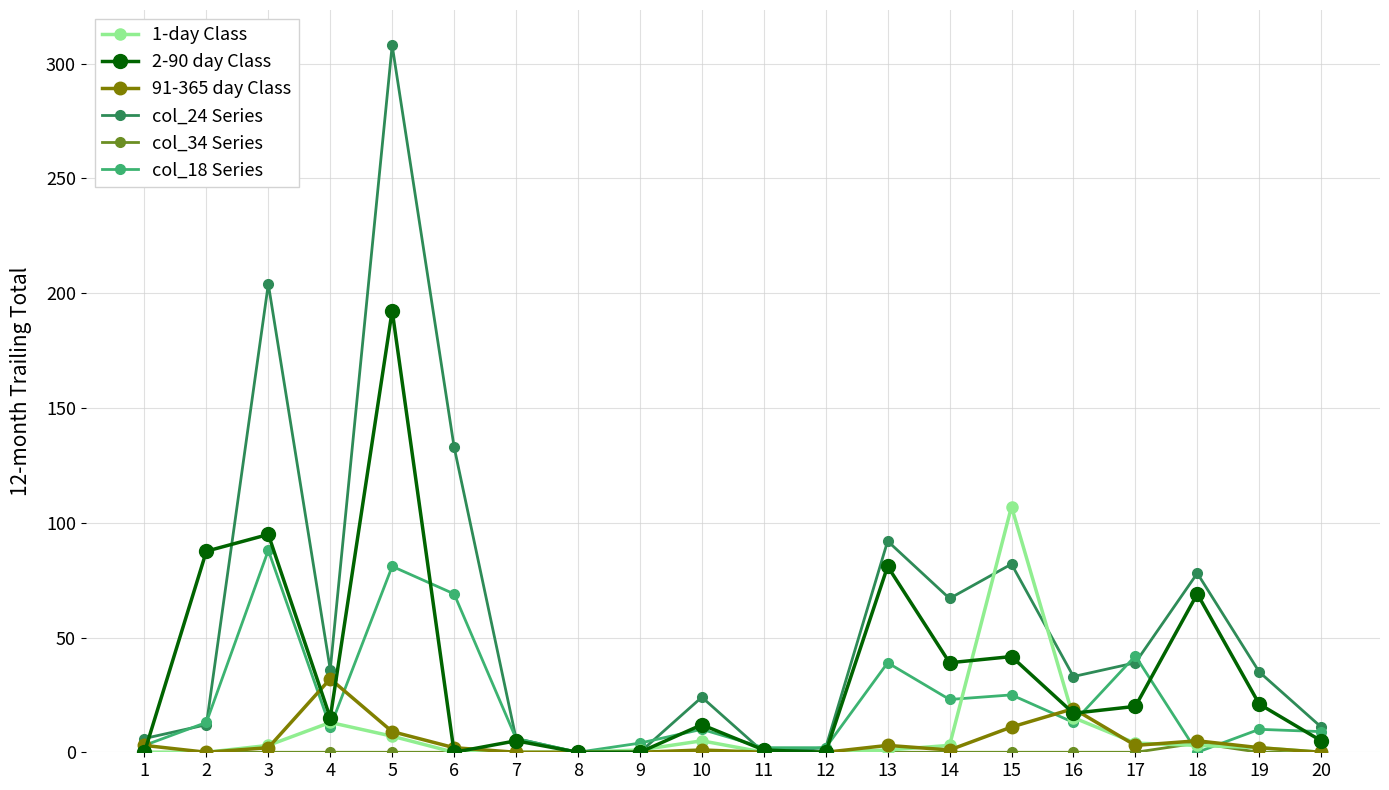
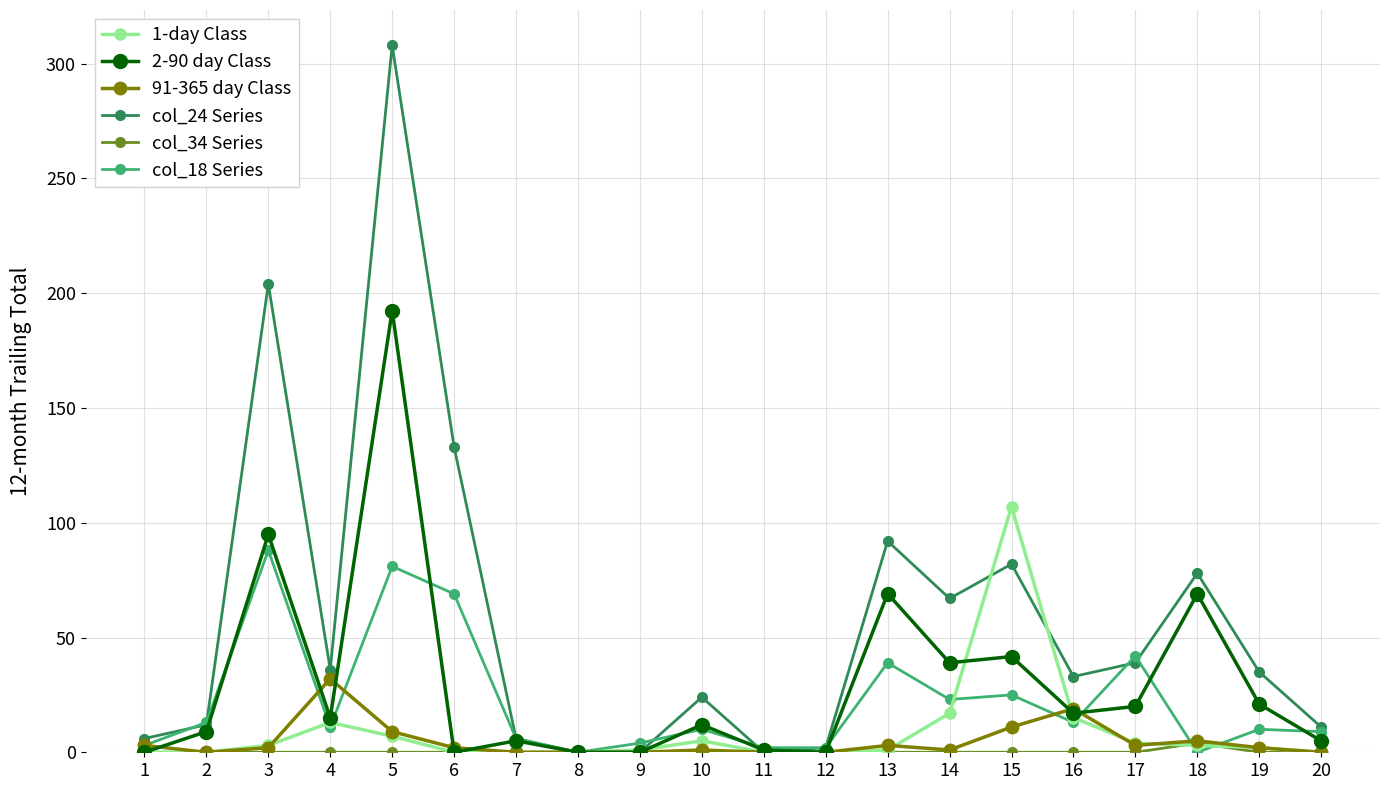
  {
    "1-day Class": {
      "4": 13,
      "5": 7,
      "10": 5,
-     "14": 3,
+     "14": 17,
      "15": 107,
      "16": 15
    },
    "2-90 day Class": {
-     "2": 88,
+     "2": 9,
      "3": 95,
      "4": 15,
      "5": 192,
      "10": 12,
-     "13": 81,
+     "13": 69,
      "14": 39,
      "15": 42,
      "16": 17,
      "17": 20,
      "18": 69,
      "19": 21,
      "20": 5
    }
  }
